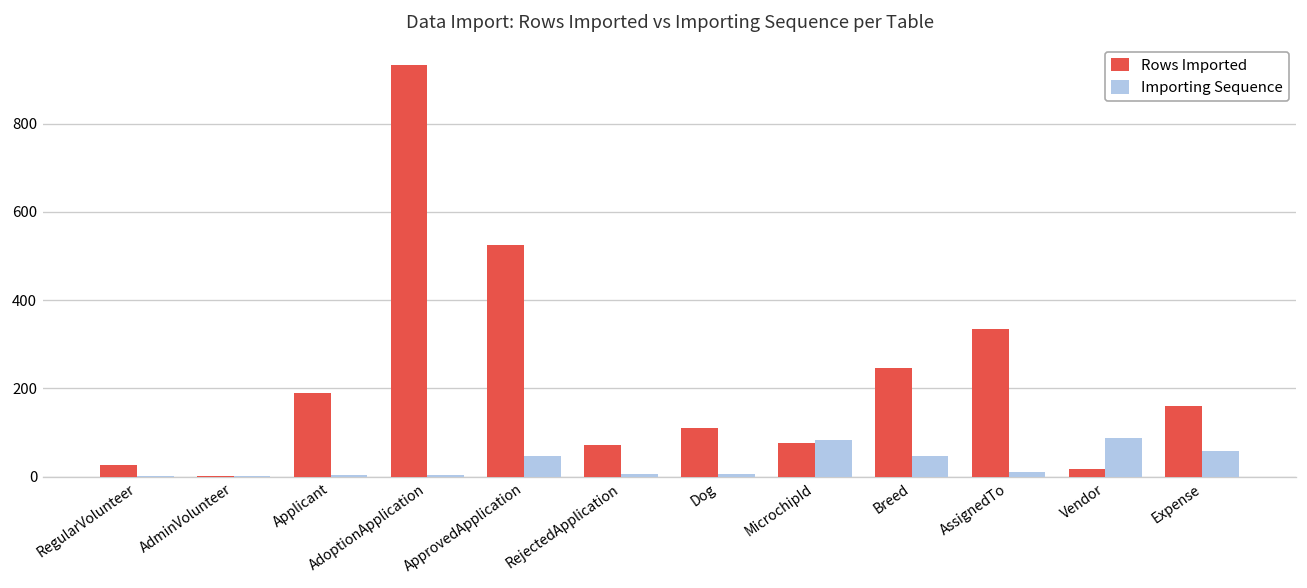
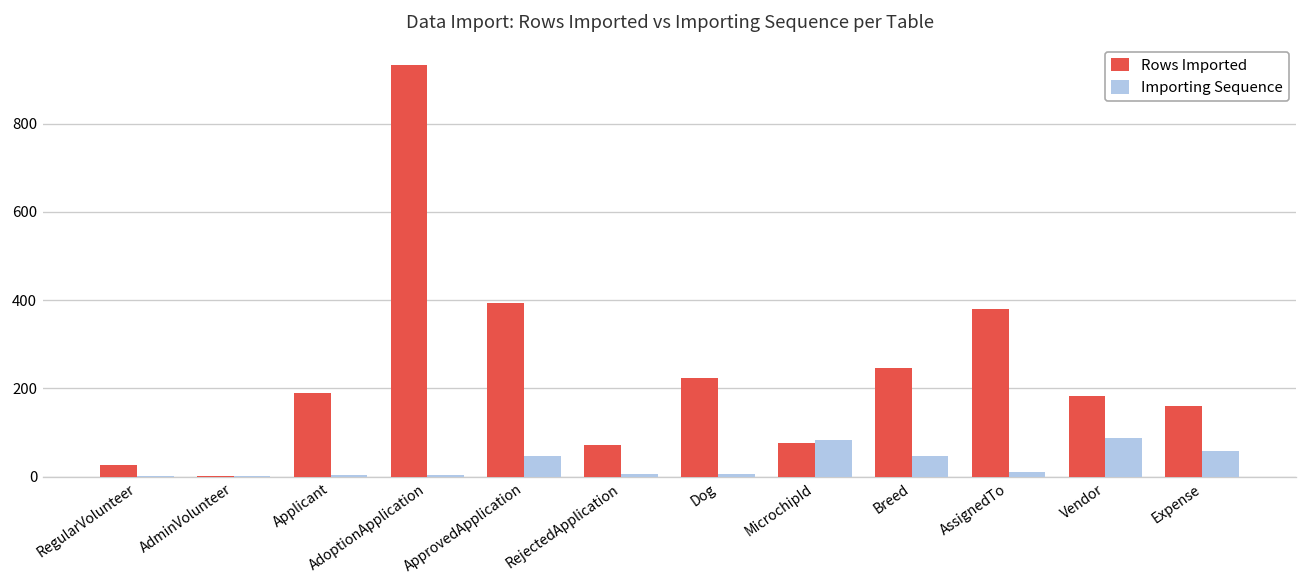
  {
    "Rows Imported": {
      "RegularVolunteer": 30,
      "Applicant": 190,
      "AdoptionApplication": 930,
-     "ApprovedApplication": 520,
+     "ApprovedApplication": 390,
      "RejectedApplication": 70,
-     "Dog": 110,
+     "Dog": 220,
      "MicrochipId": 80,
      "Breed": 250,
-     "AssignedTo": 340,
-     "Vendor": 20,
+     "AssignedTo": 380,
+     "Vendor": 180,
      "Expense": 160
    },
    "Importing Sequence": {
      "ApprovedApplication": 50,
      "Dog": 10,
      "MicrochipId": 80,
      "Breed": 50,
      "AssignedTo": 10,
      "Vendor": 90,
      "Expense": 60
    }
  }
